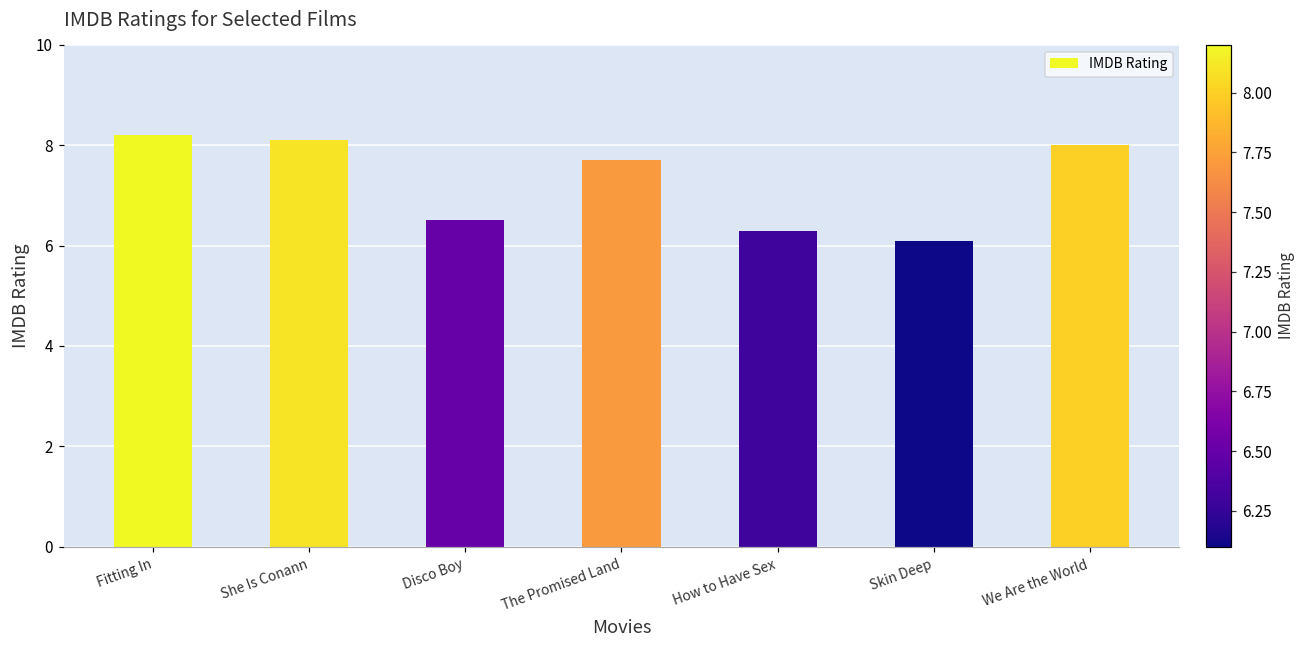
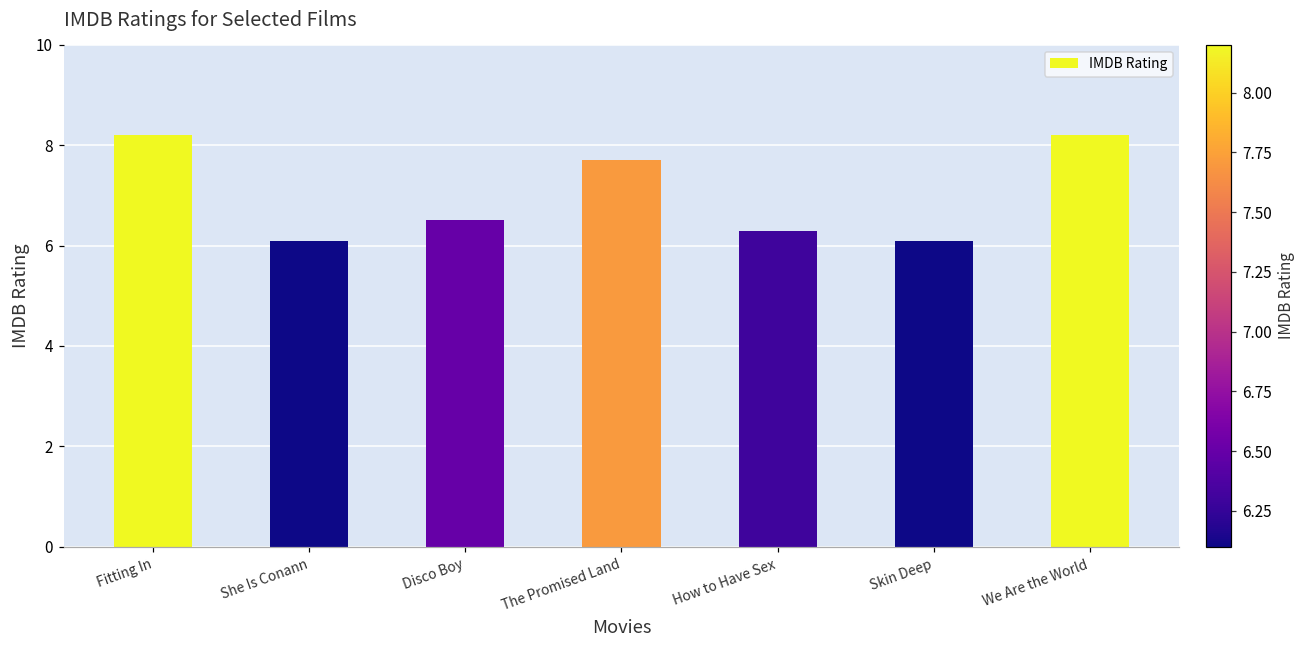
  {
    "Fitting In": 8.2,
-   "She Is Conann": 8.1,
+   "She Is Conann": 6.1,
    "Disco Boy": 6.5,
    "The Promised Land": 7.7,
    "How to Have Sex": 6.3,
    "Skin Deep": 6.1,
-   "We Are the World": 8.0
+   "We Are the World": 8.2
  }
